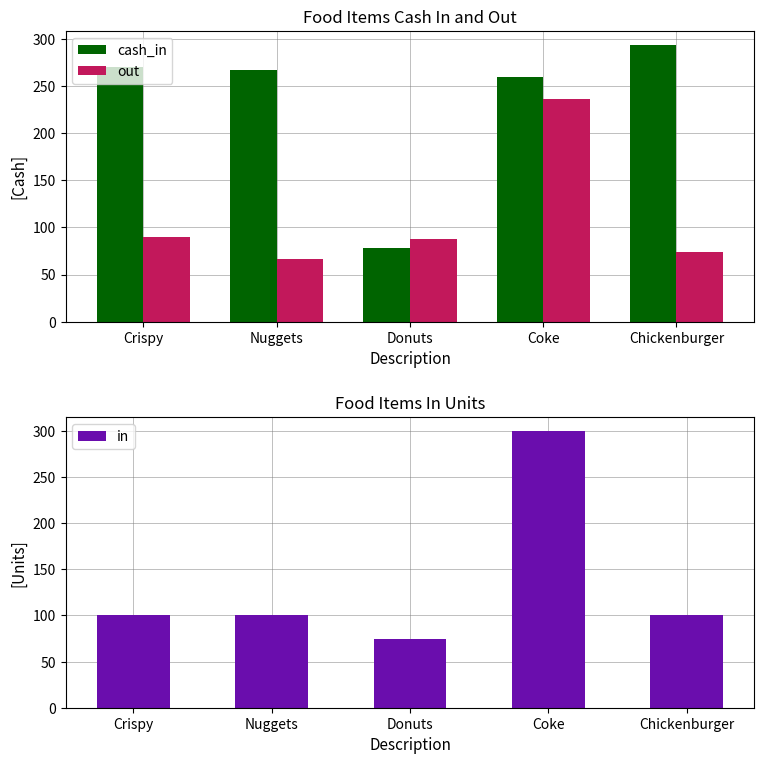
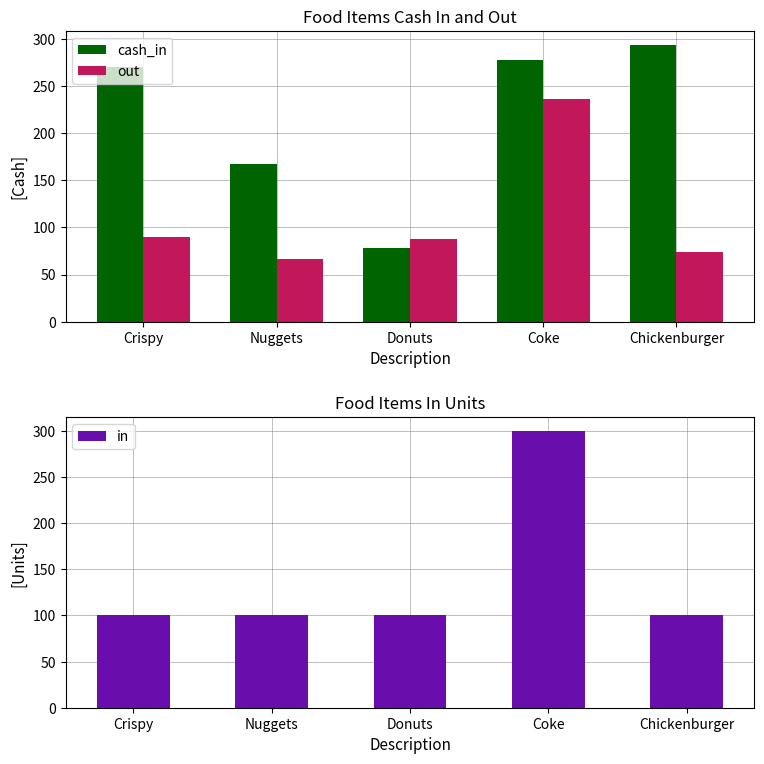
  {
    "Food Items Cash In and Out": {
      "cash_in": {
-       "Nuggets": 270,
+       "Nuggets": 170,
        "Donuts": 80,
-       "Coke": 260,
+       "Coke": 280,
        "Chickenburger": 290
      },
      "out": {
        "Crispy": 90,
        "Nuggets": 70,
        "Donuts": 90,
        "Coke": 240,
        "Chickenburger": 70
      }
    },
    "Food Items In Units": {
      "Crispy": 100,
      "Nuggets": 100,
-     "Donuts": 80,
+     "Donuts": 100,
      "Coke": 300,
      "Chickenburger": 100
    }
  }
